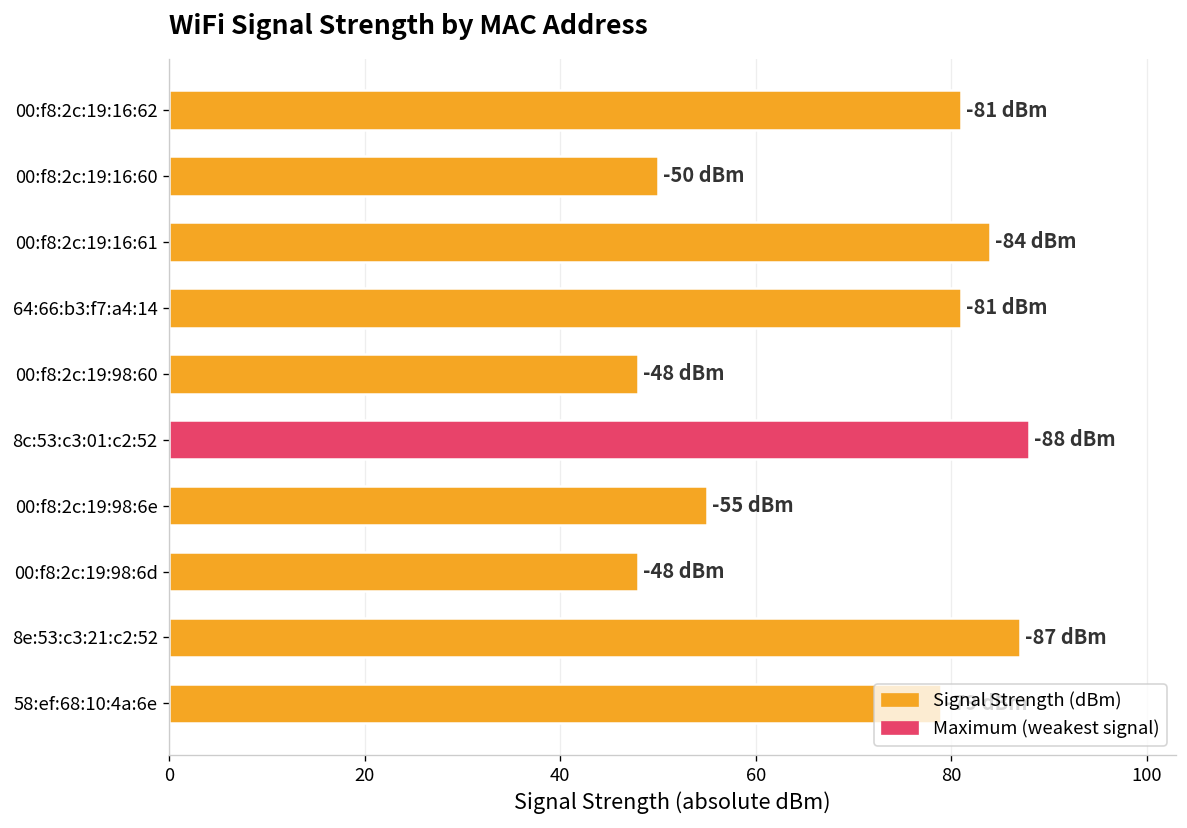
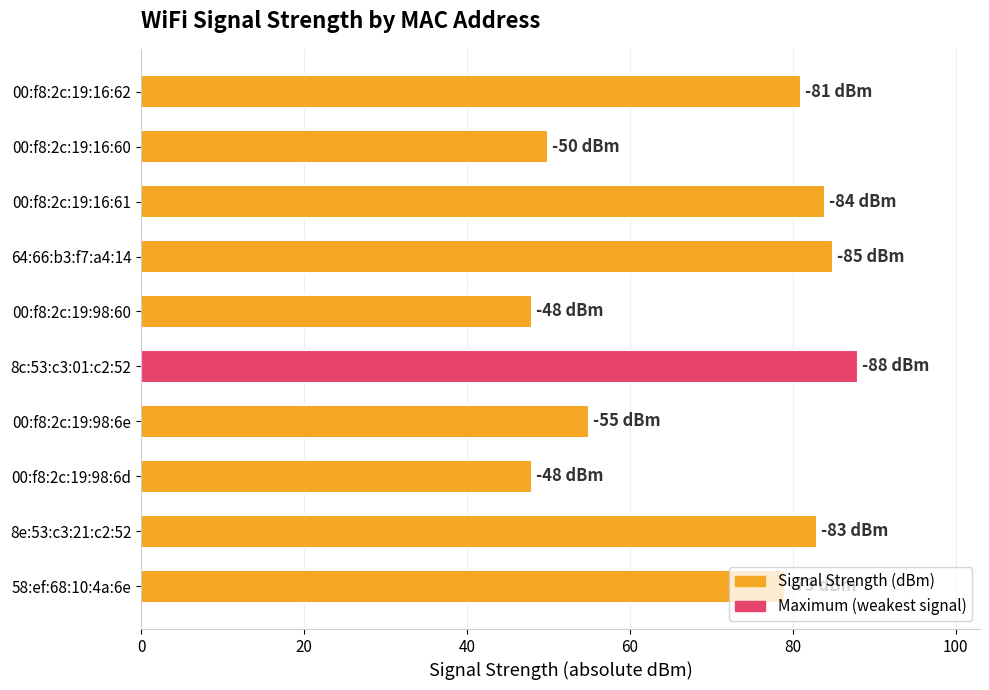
  {
-   "64:66:b3:f7:a4:14": -81,
-   "8e:53:c3:21:c2:52": -87
+   "64:66:b3:f7:a4:14": -85,
+   "8e:53:c3:21:c2:52": -83
  }
